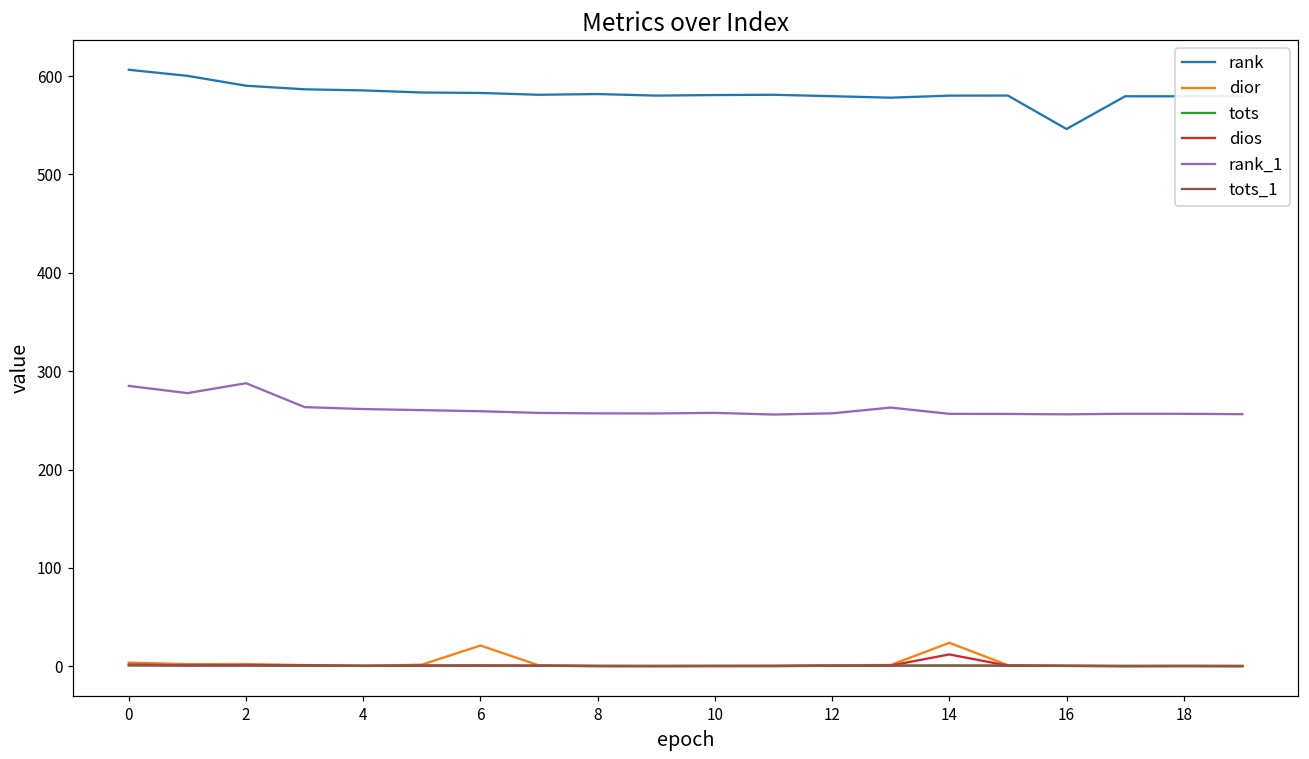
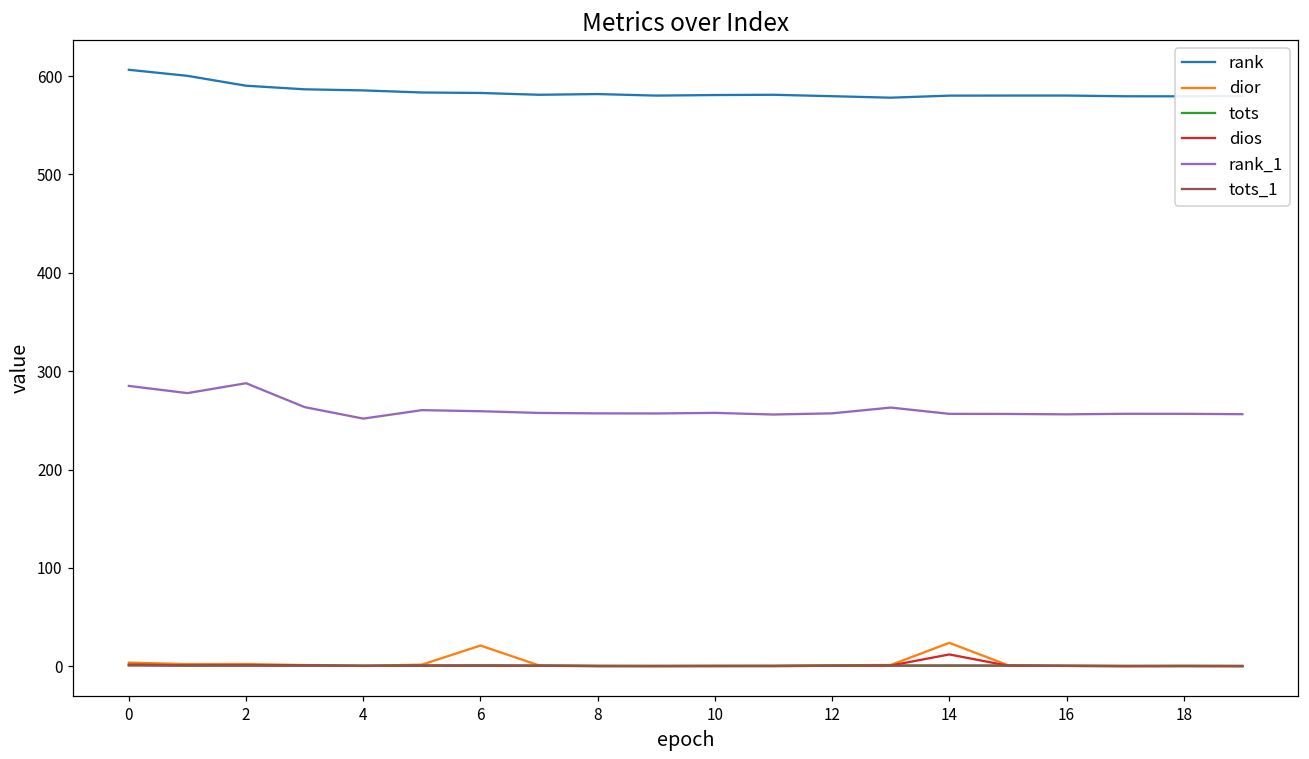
  {
    "rank": {
      "0": 610,
      "2": 590,
      "4": 590,
      "6": 580,
      "8": 580,
      "10": 580,
      "12": 580,
      "14": 580,
-     "16": 550
+     "16": 580
    },
    "dior": {
      "6": 20,
      "14": 20
    },
    "dios": {
      "14": 10
    },
    "rank_1": {
      "0": 280,
      "2": 290,
-     "4": 260,
+     "4": 250,
      "6": 260,
      "8": 260,
      "10": 260,
      "12": 260,
      "14": 260,
      "16": 260,
      "18": 260
    }
  }
